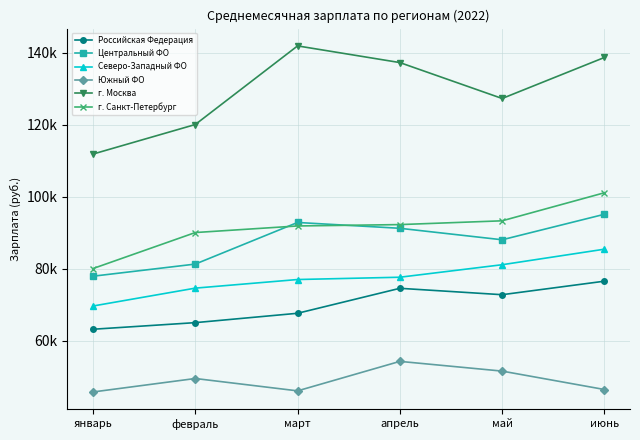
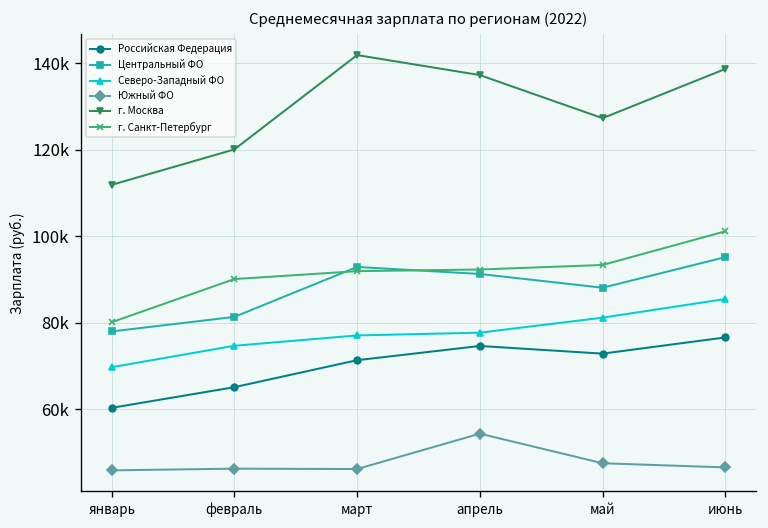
  {
    "Российская Федерация": {
-     "январь": 63000,
+     "январь": 60000,
      "февраль": 65000,
-     "март": 68000,
+     "март": 71000,
      "апрель": 75000,
      "май": 73000,
      "июнь": 77000
    },
    "Южный ФО": {
      "январь": 46000,
-     "февраль": 50000,
+     "февраль": 46000,
      "март": 46000,
      "апрель": 54000,
-     "май": 52000,
+     "май": 47000,
      "июнь": 47000
    }
  }
